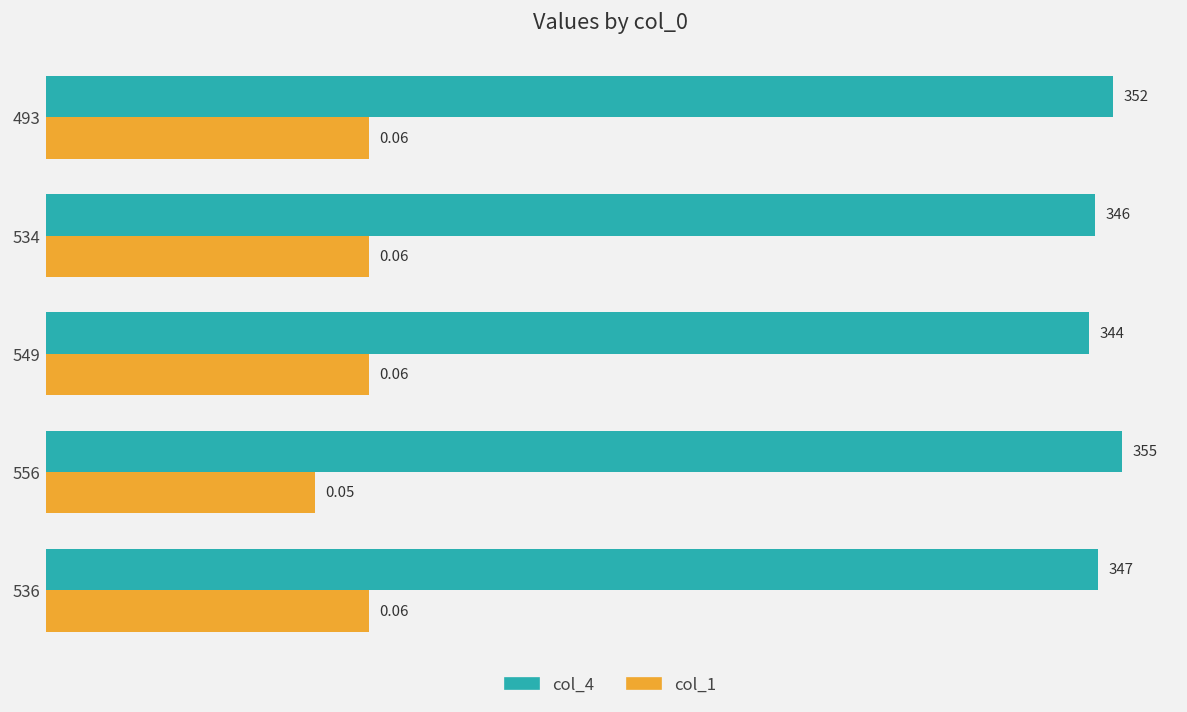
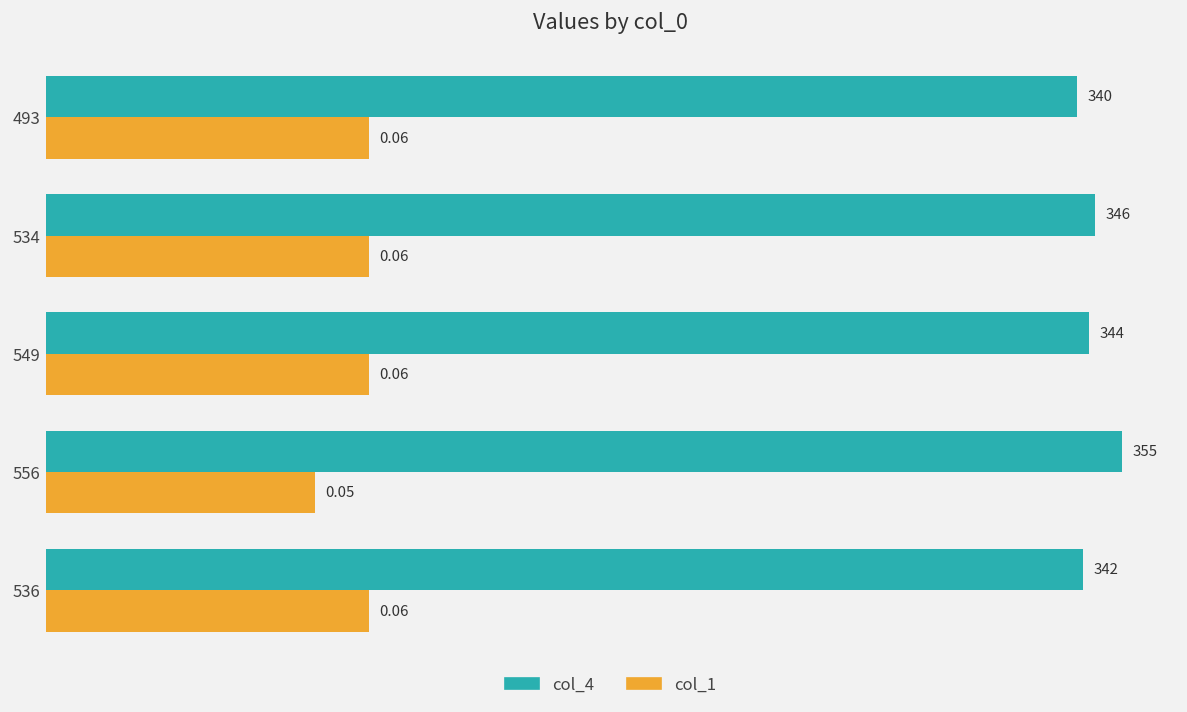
  {
    "col_4": {
-     "493": 352,
+     "493": 340,
      "534": 346,
      "549": 344,
      "556": 355,
-     "536": 347
+     "536": 342
    }
  }
